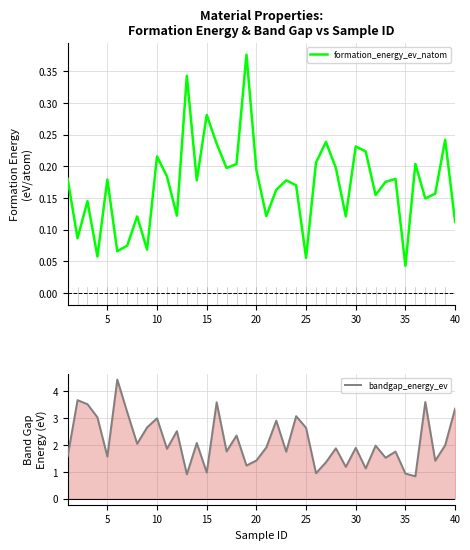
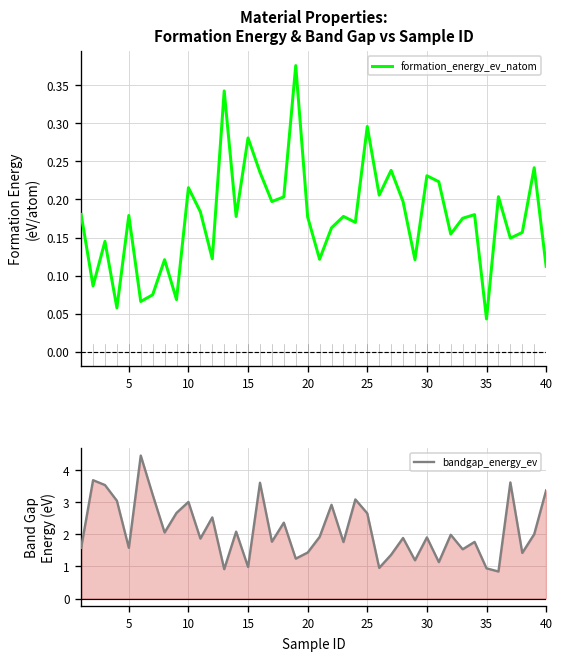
  {
    "Material Properties: Formation Energy & Band Gap vs Sample ID": {
      "5": 0.18,
      "10": 0.22,
      "15": 0.28,
-     "20": 0.19,
-     "25": 0.06,
+     "20": 0.18,
+     "25": 0.30,
      "30": 0.23,
      "35": 0.04,
      "40": 0.11
    }
  }
